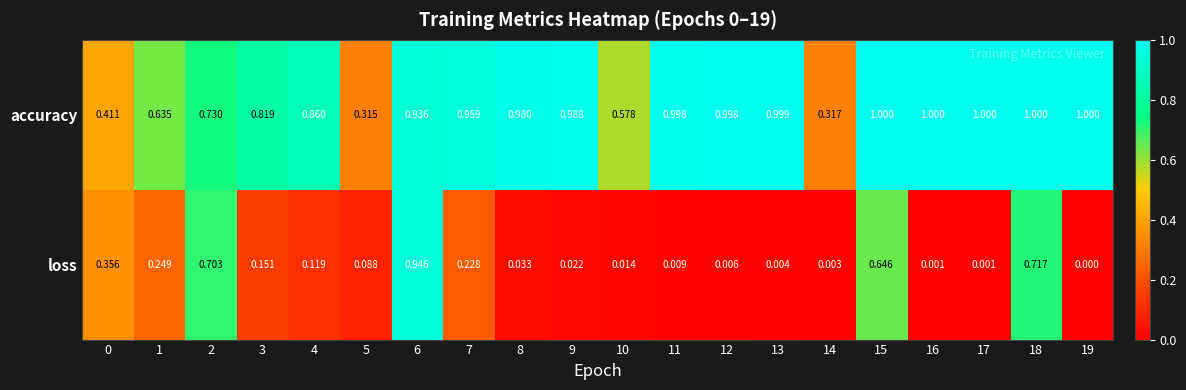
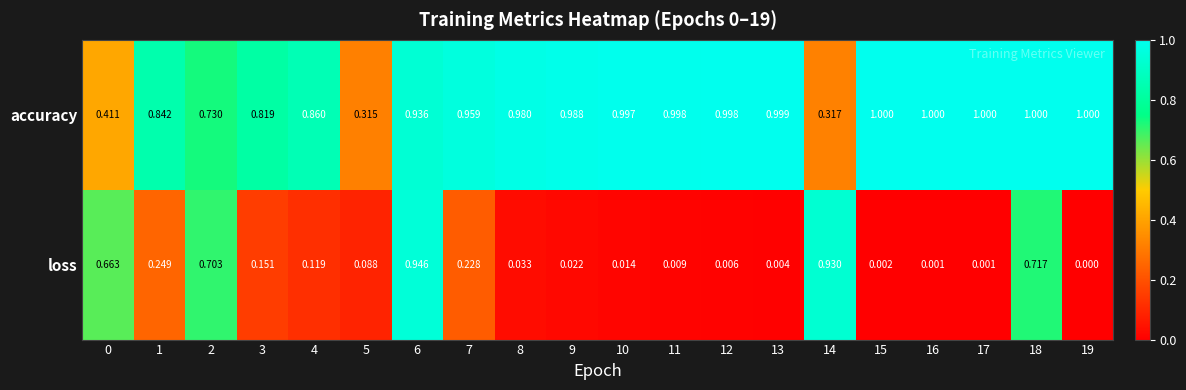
  {
    "accuracy": {
      "0": 0.411,
-     "1": 0.635,
+     "1": 0.842,
      "2": 0.730,
      "3": 0.819,
      "4": 0.860,
      "5": 0.315,
      "6": 0.936,
      "7": 0.959,
      "8": 0.980,
      "9": 0.988,
-     "10": 0.578,
+     "10": 0.997,
      "11": 0.998,
      "12": 0.998,
      "13": 0.999,
      "14": 0.317,
      "15": 1.000,
      "16": 1.000,
      "17": 1.000,
      "19": 1.000
    },
    "loss": {
-     "0": 0.356,
+     "0": 0.663,
      "1": 0.249,
      "2": 0.703,
      "3": 0.151,
      "4": 0.119,
      "5": 0.088,
      "6": 0.946,
      "7": 0.228,
      "8": 0.033,
      "9": 0.022,
      "10": 0.014,
      "11": 0.009,
      "12": 0.006,
      "13": 0.004,
-     "14": 0.003,
-     "15": 0.646,
+     "14": 0.930,
+     "15": 0.002,
      "16": 0.001,
      "17": 0.001,
      "18": 0.717,
      "19": 0.000
    }
  }
